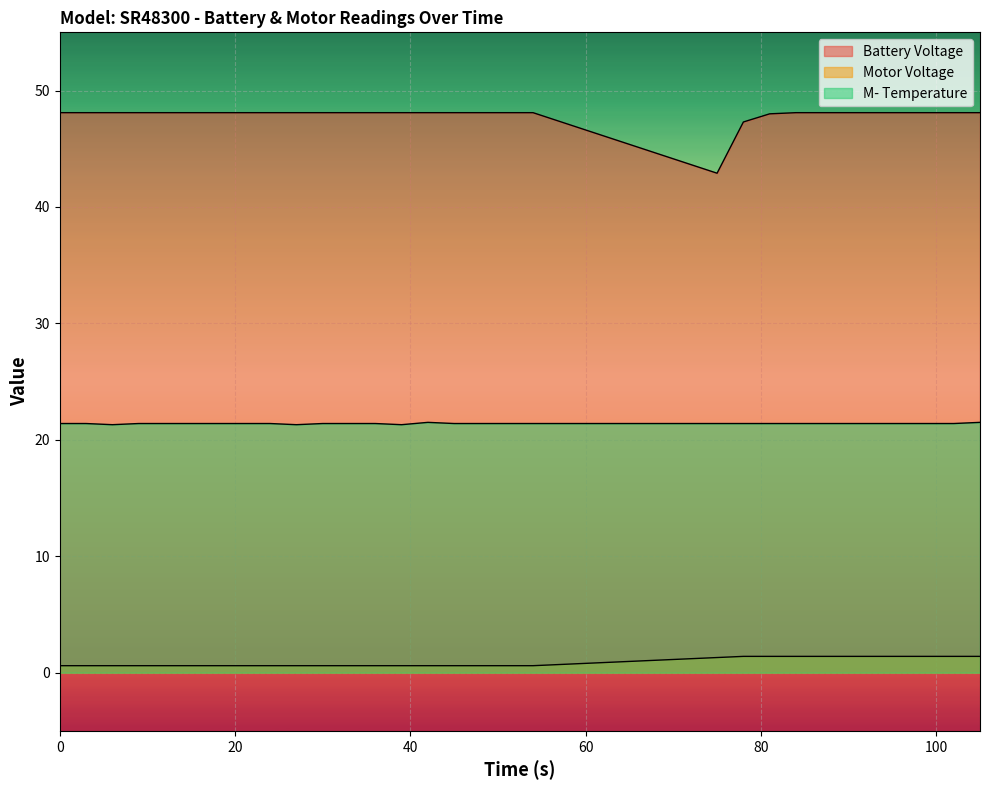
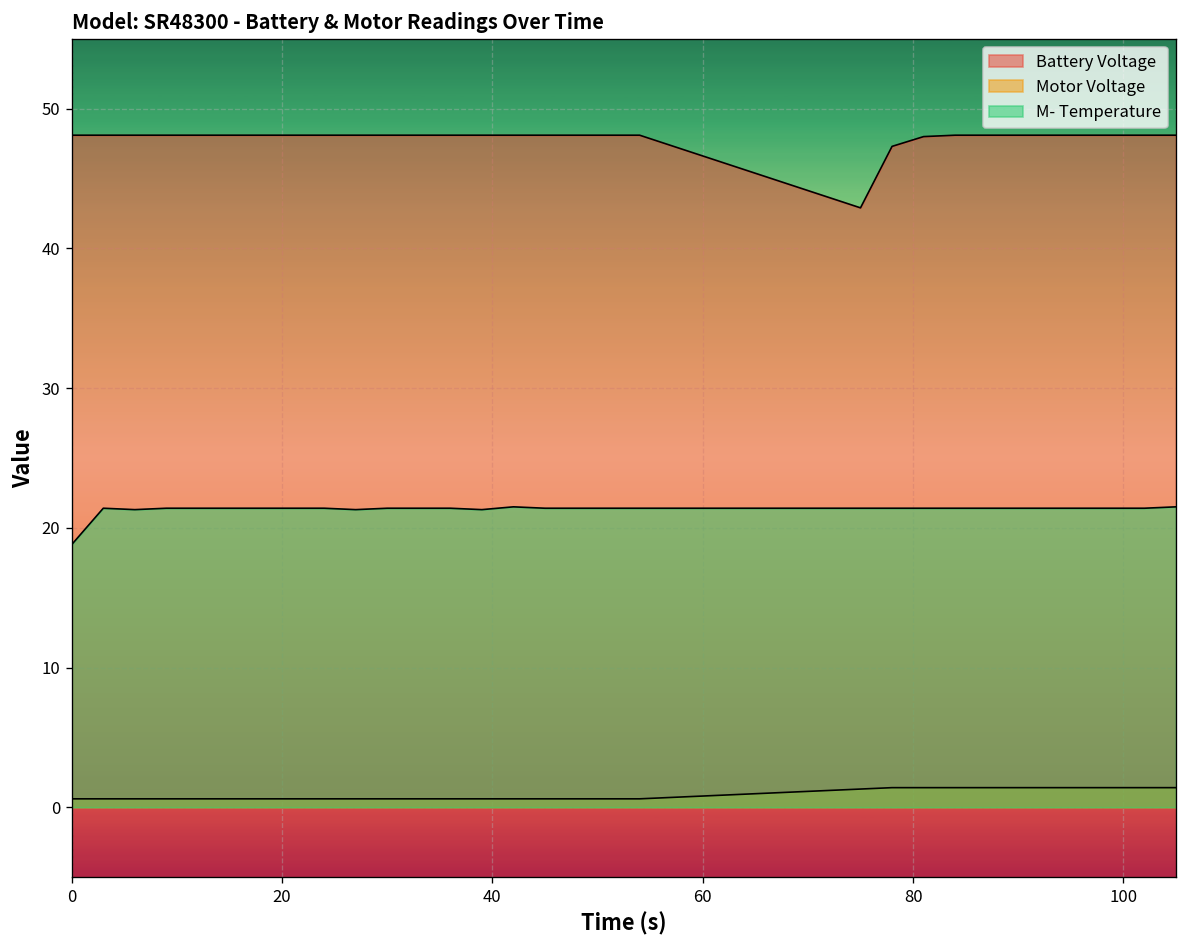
  {
    "Battery Voltage": {
      "0": 48.1
    },
    "Motor Voltage": {
      "0": 0.6
    },
    "M- Temperature": {
-     "0": 21.4
+     "0": 18.8
    }
  }
